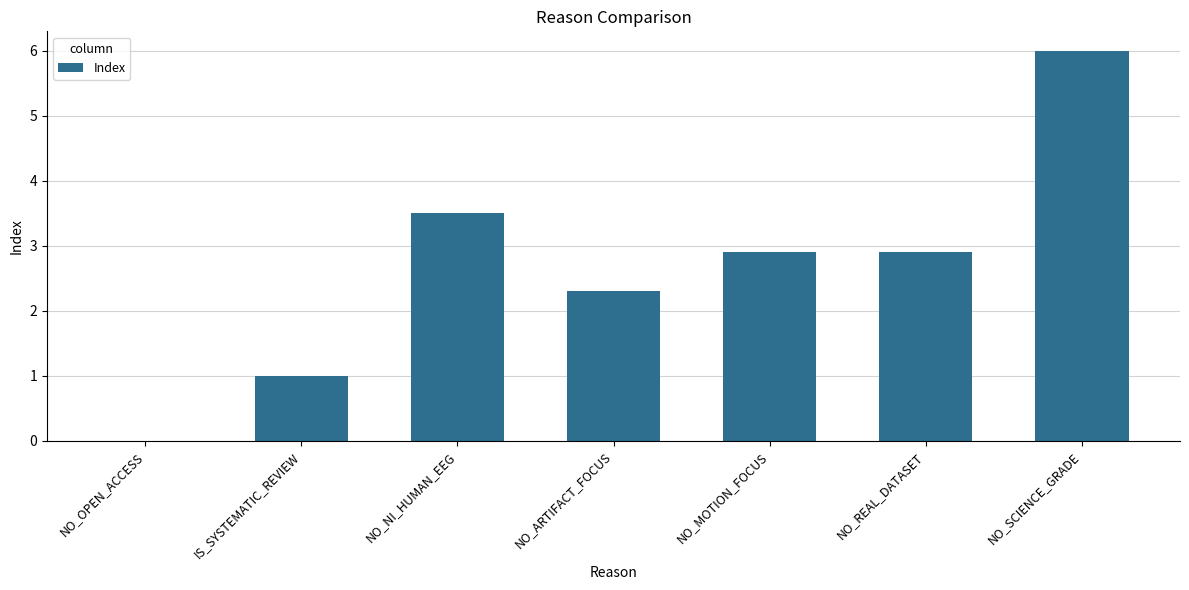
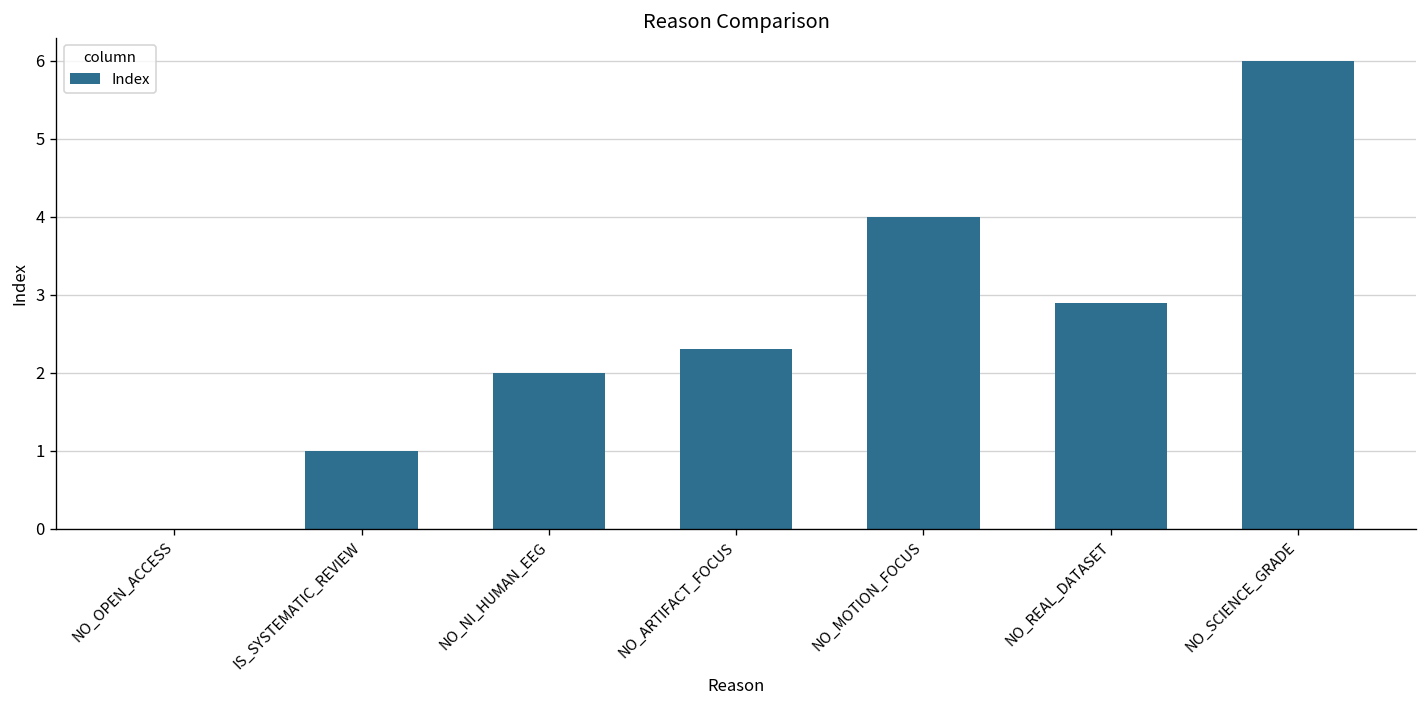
  {
    "NO_OPEN_ACCESS": 0.0,
    "IS_SYSTEMATIC_REVIEW": 1.0,
-   "NO_NI_HUMAN_EEG": 3.5,
+   "NO_NI_HUMAN_EEG": 2.0,
    "NO_ARTIFACT_FOCUS": 2.3,
-   "NO_MOTION_FOCUS": 2.9,
+   "NO_MOTION_FOCUS": 4.0,
    "NO_REAL_DATASET": 2.9,
    "NO_SCIENCE_GRADE": 6.0
  }
